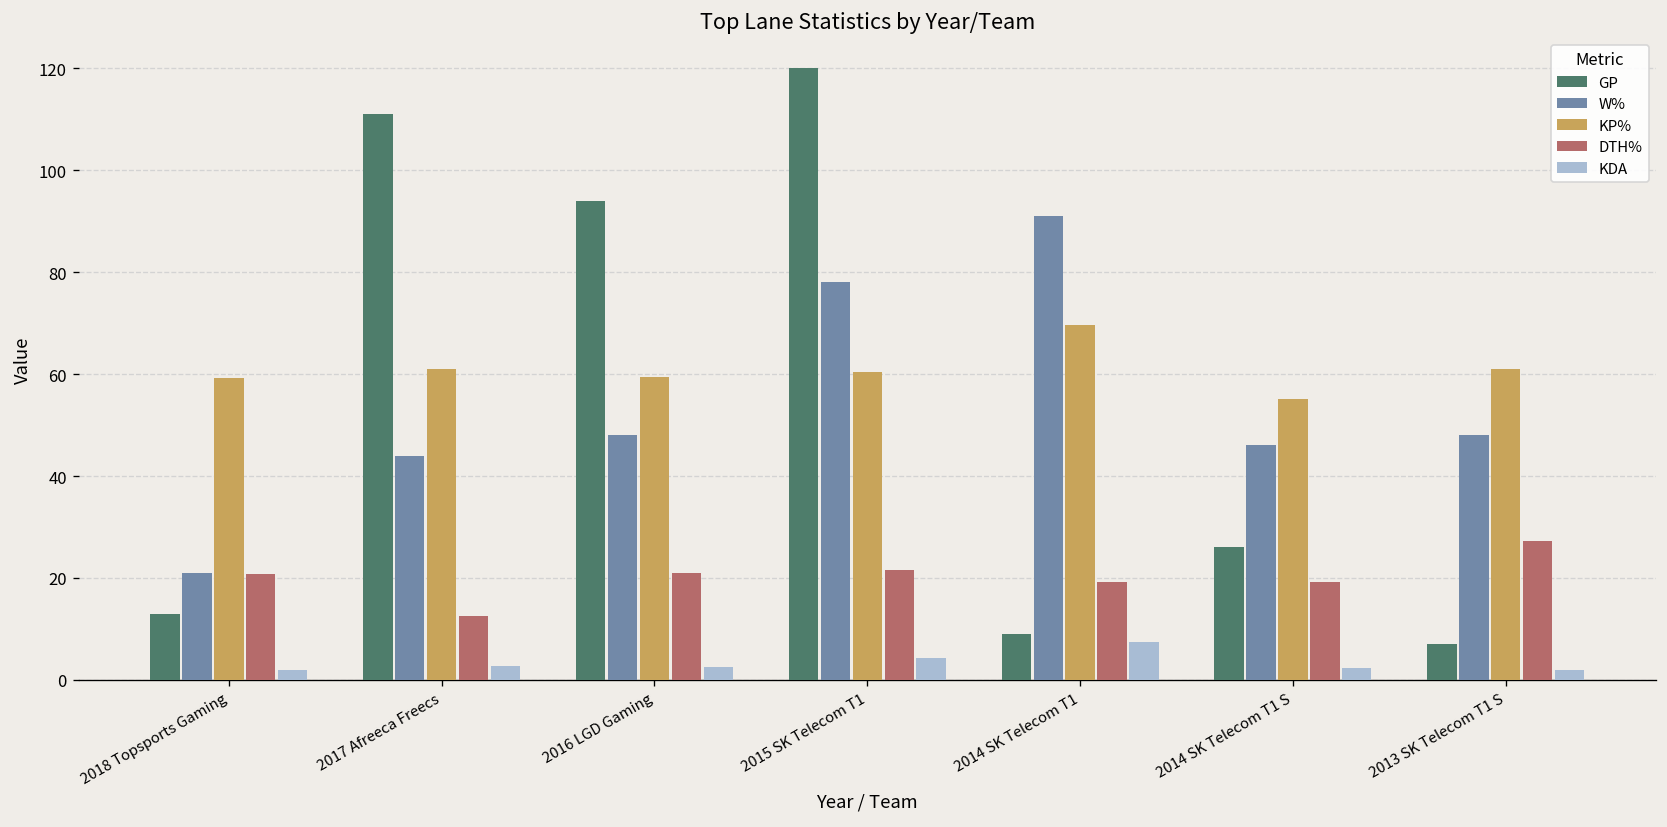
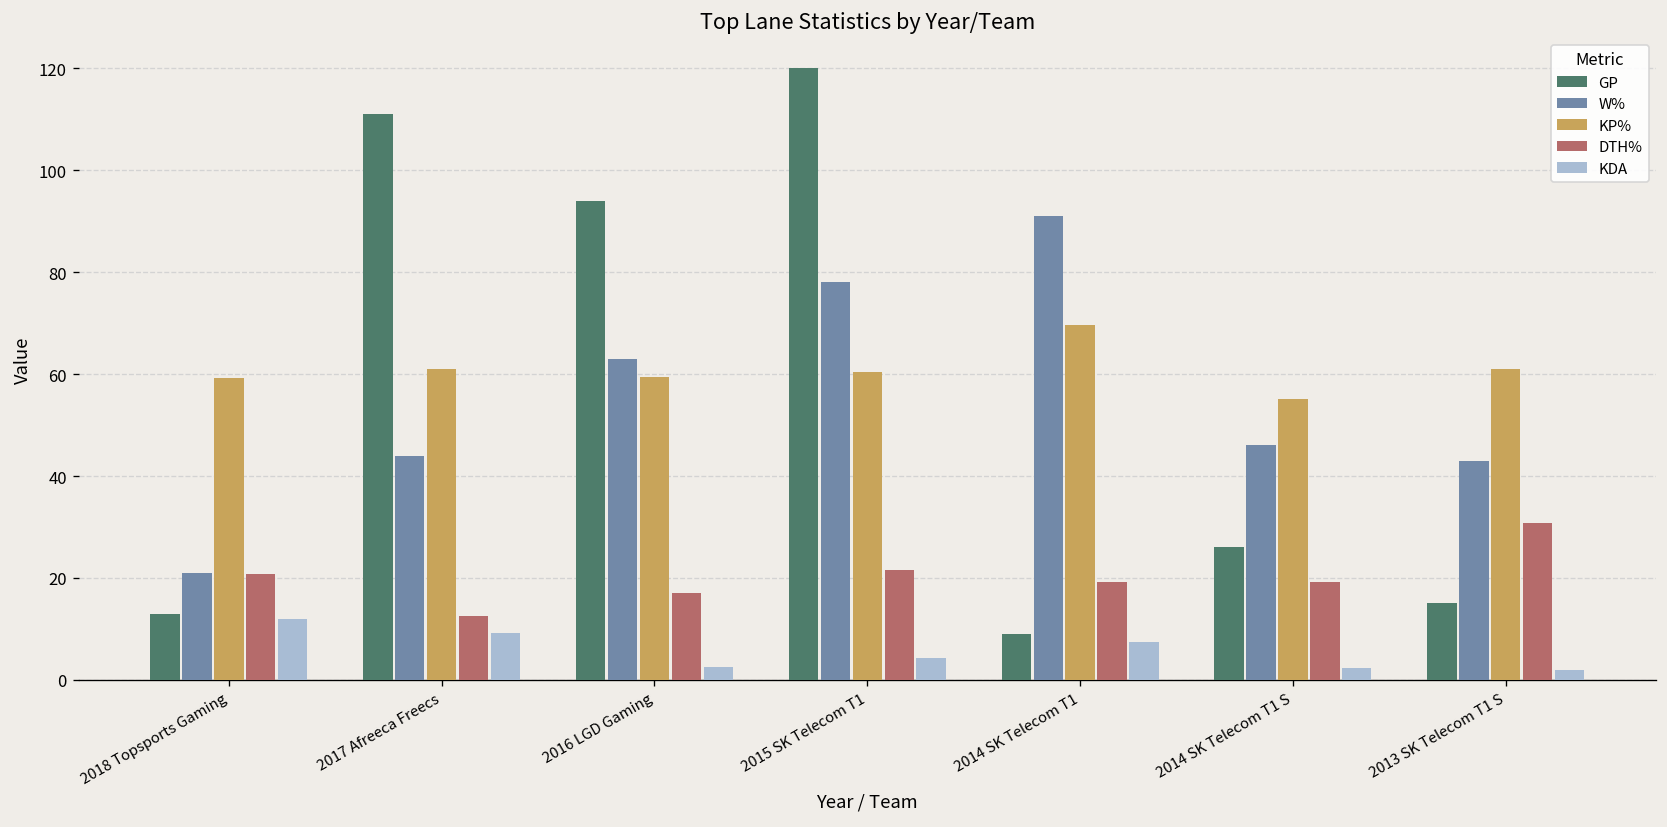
  {
    "GP": {
      "2018 Topsports Gaming": 13,
      "2017 Afreeca Freecs": 111,
      "2016 LGD Gaming": 94,
      "2015 SK Telecom T1": 120,
      "2014 SK Telecom T1": 9,
      "2014 SK Telecom T1 S": 26,
-     "2013 SK Telecom T1 S": 7
+     "2013 SK Telecom T1 S": 15
    },
    "W%": {
      "2018 Topsports Gaming": 21,
      "2017 Afreeca Freecs": 44,
-     "2016 LGD Gaming": 48,
+     "2016 LGD Gaming": 63,
      "2015 SK Telecom T1": 78,
      "2014 SK Telecom T1": 91,
      "2014 SK Telecom T1 S": 46,
-     "2013 SK Telecom T1 S": 48
+     "2013 SK Telecom T1 S": 43
    },
    "KP%": {
      "2018 Topsports Gaming": 59,
      "2017 Afreeca Freecs": 61,
      "2016 LGD Gaming": 59,
      "2015 SK Telecom T1": 60,
      "2014 SK Telecom T1": 70,
      "2014 SK Telecom T1 S": 55,
      "2013 SK Telecom T1 S": 61
    },
    "DTH%": {
      "2018 Topsports Gaming": 21,
      "2017 Afreeca Freecs": 13,
-     "2016 LGD Gaming": 21,
+     "2016 LGD Gaming": 17,
      "2015 SK Telecom T1": 22,
      "2014 SK Telecom T1": 19,
      "2014 SK Telecom T1 S": 19,
-     "2013 SK Telecom T1 S": 27
+     "2013 SK Telecom T1 S": 31
    },
    "KDA": {
-     "2018 Topsports Gaming": 2,
-     "2017 Afreeca Freecs": 3,
+     "2018 Topsports Gaming": 12,
+     "2017 Afreeca Freecs": 9,
      "2016 LGD Gaming": 3,
      "2015 SK Telecom T1": 4,
      "2014 SK Telecom T1": 7,
      "2014 SK Telecom T1 S": 2,
      "2013 SK Telecom T1 S": 2
    }
  }
